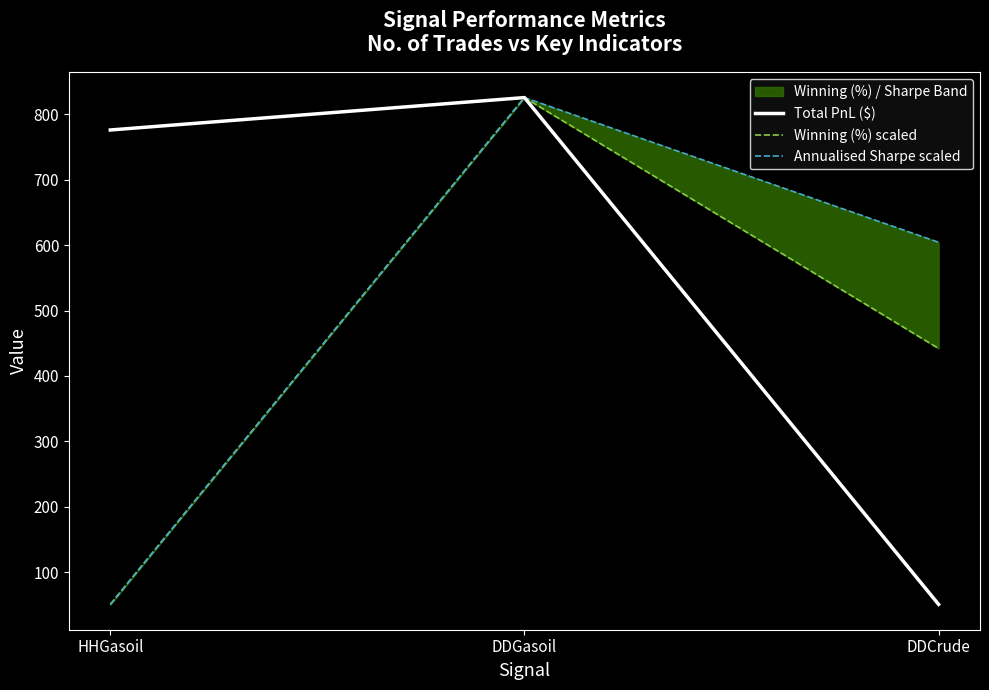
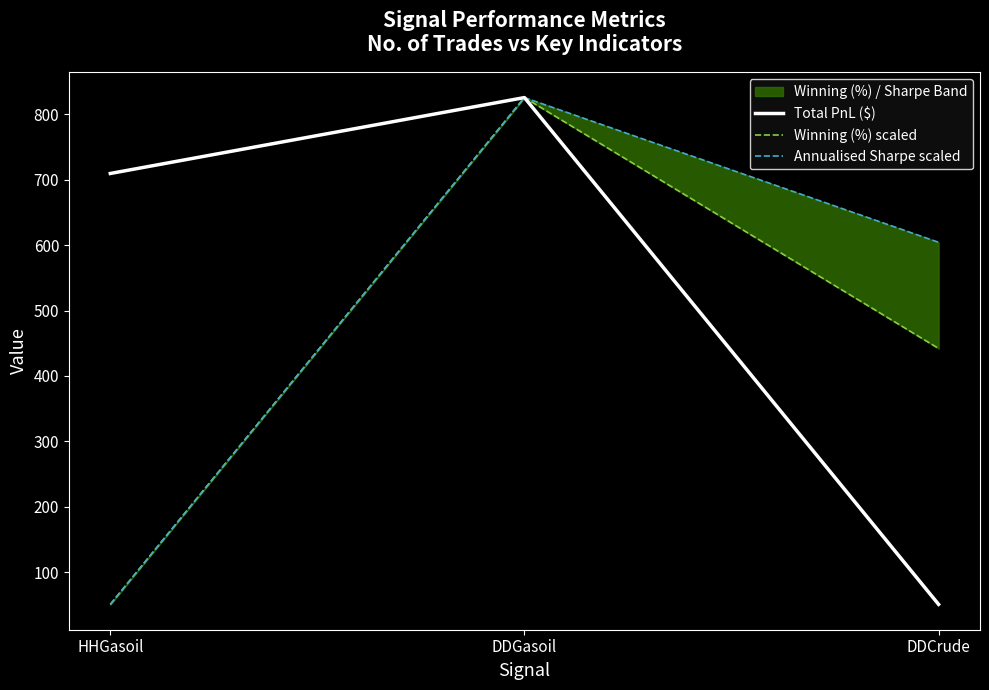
  {
    "Total PnL ($)": {
-     "HHGasoil": 780,
+     "HHGasoil": 710,
      "DDCrude": 50
    },
    "Winning (%) scaled": {
      "DDCrude": 440
    },
    "Winning (%) / Sharpe Band": {
      "DDCrude": 600
    }
  }
